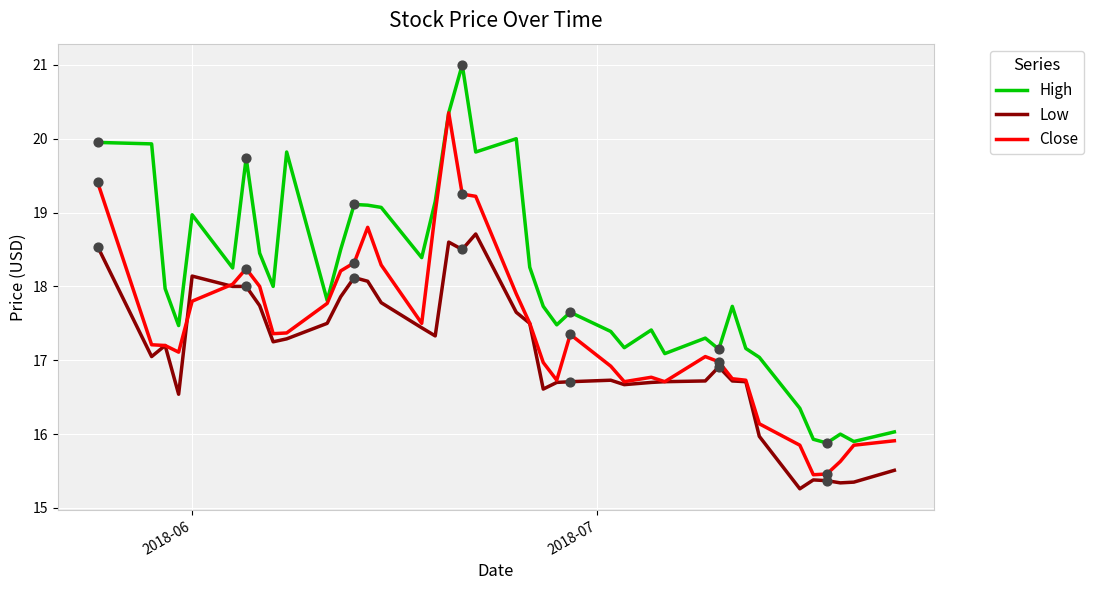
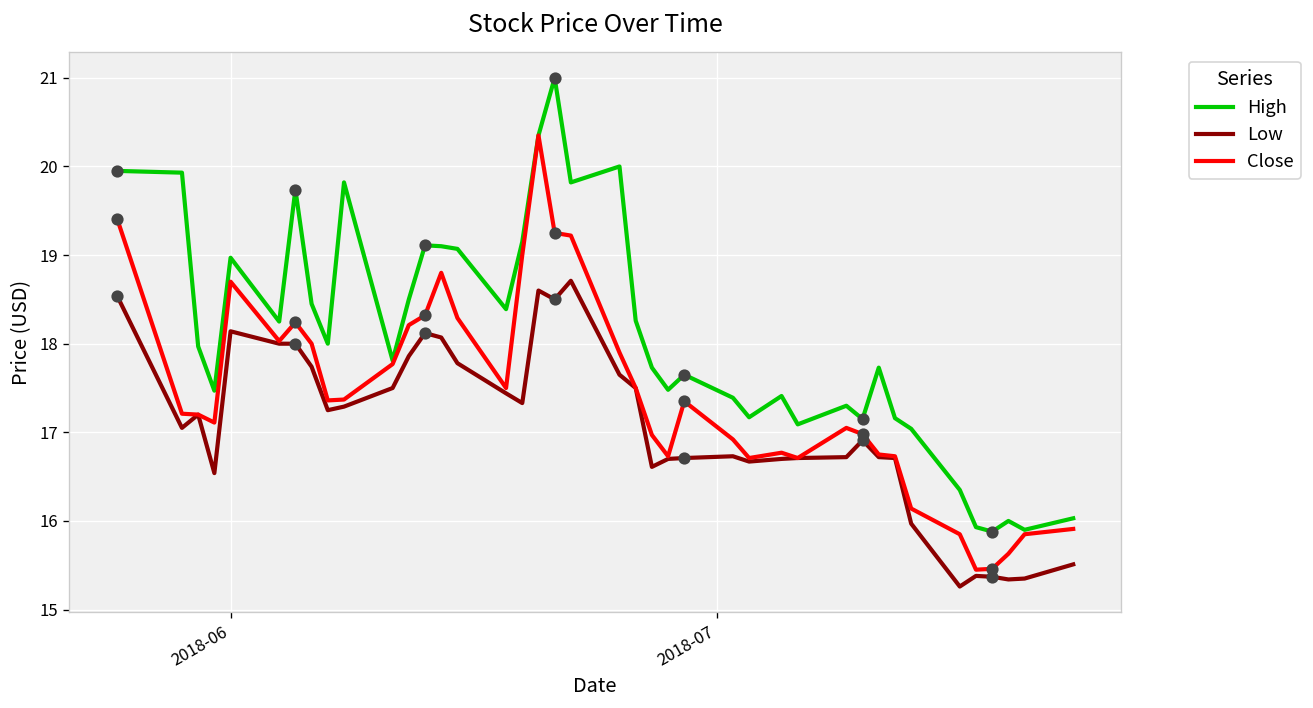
  {
    "High": {
      "2018-06": 19.0
    },
    "Low": {
      "2018-06": 18.1
    },
    "Close": {
-     "2018-06": 17.8
+     "2018-06": 18.7
    }
  }
